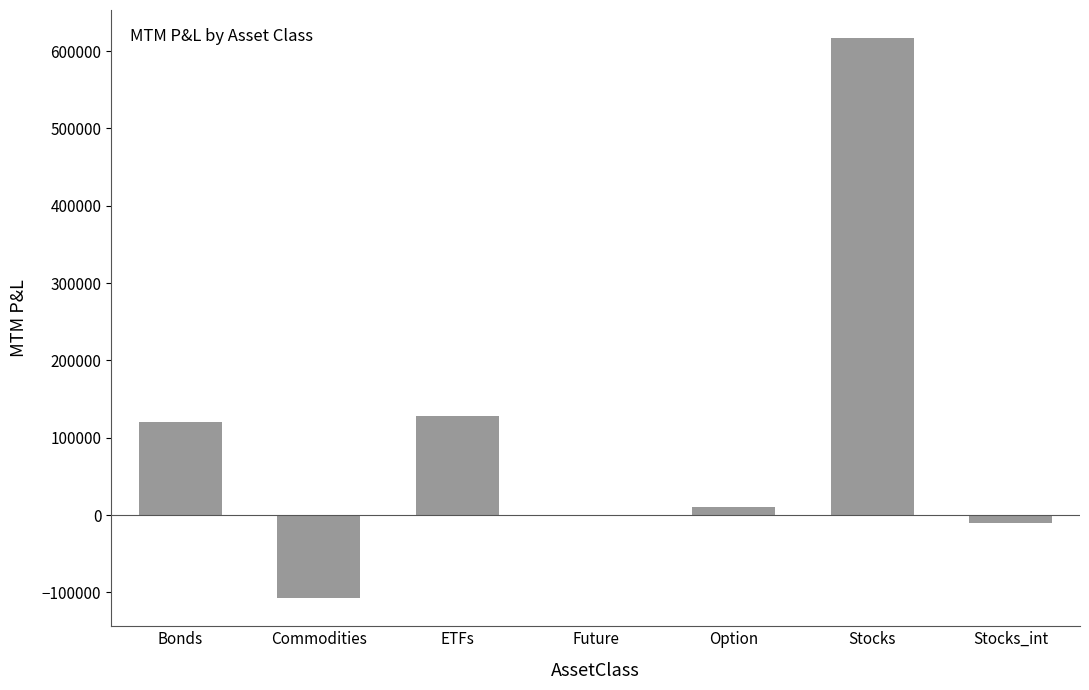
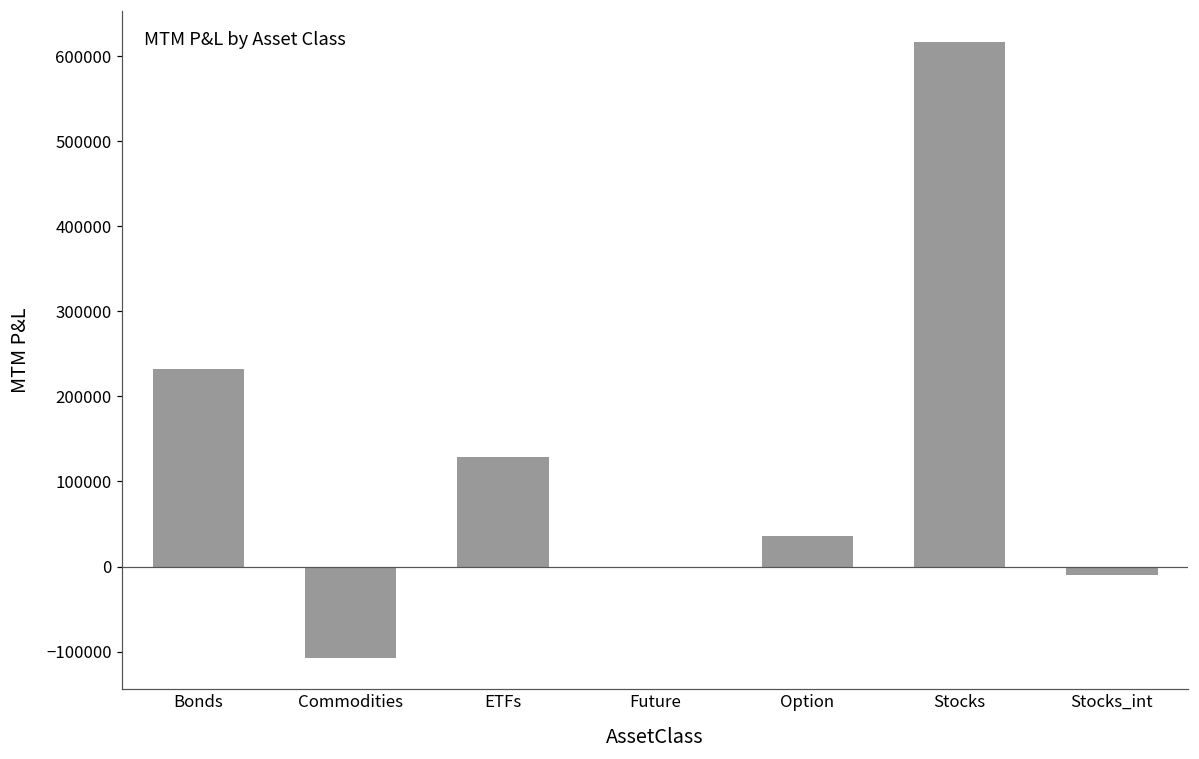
  {
-   "Bonds": 120000,
+   "Bonds": 230000,
    "Commodities": -110000,
    "ETFs": 130000,
    "Future": 0,
-   "Option": 10000,
+   "Option": 40000,
    "Stocks": 620000,
    "Stocks_int": -10000
  }
